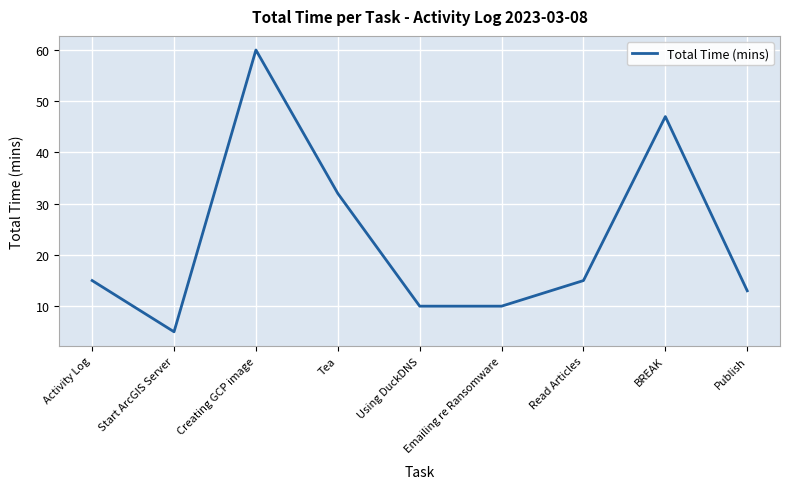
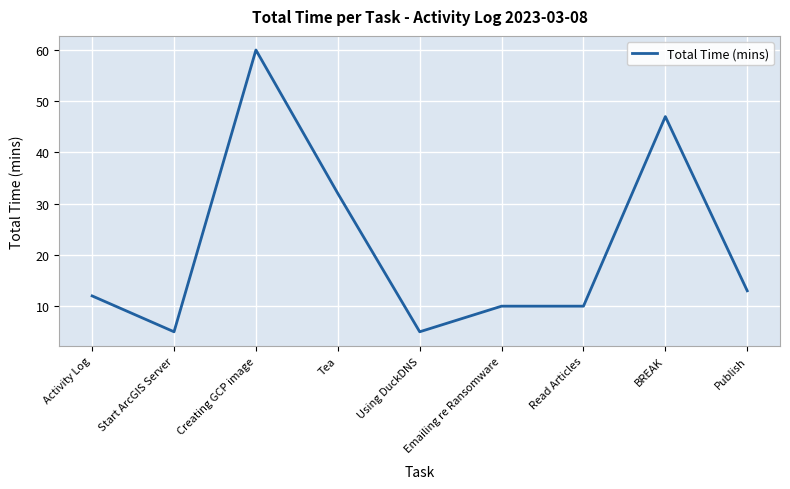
  {
-   "Activity Log": 15,
+   "Activity Log": 12,
    "Start ArcGIS Server": 5,
    "Creating GCP image": 60,
    "Tea": 32,
-   "Using DuckDNS": 10,
+   "Using DuckDNS": 5,
    "Emailing re Ransomware": 10,
-   "Read Articles": 15,
+   "Read Articles": 10,
    "BREAK": 47,
    "Publish": 13
  }
